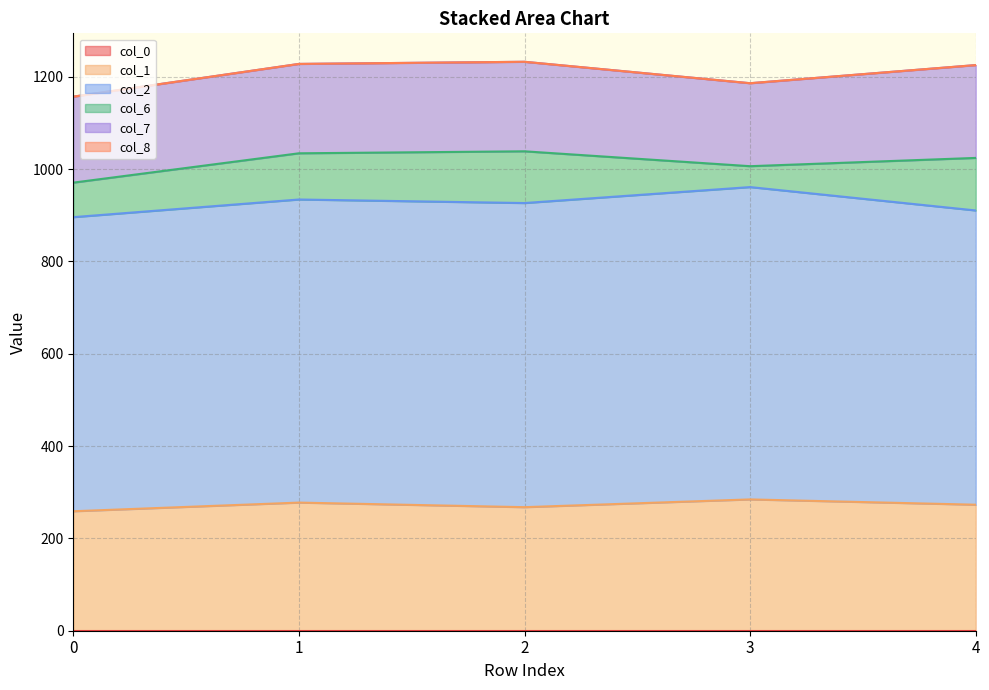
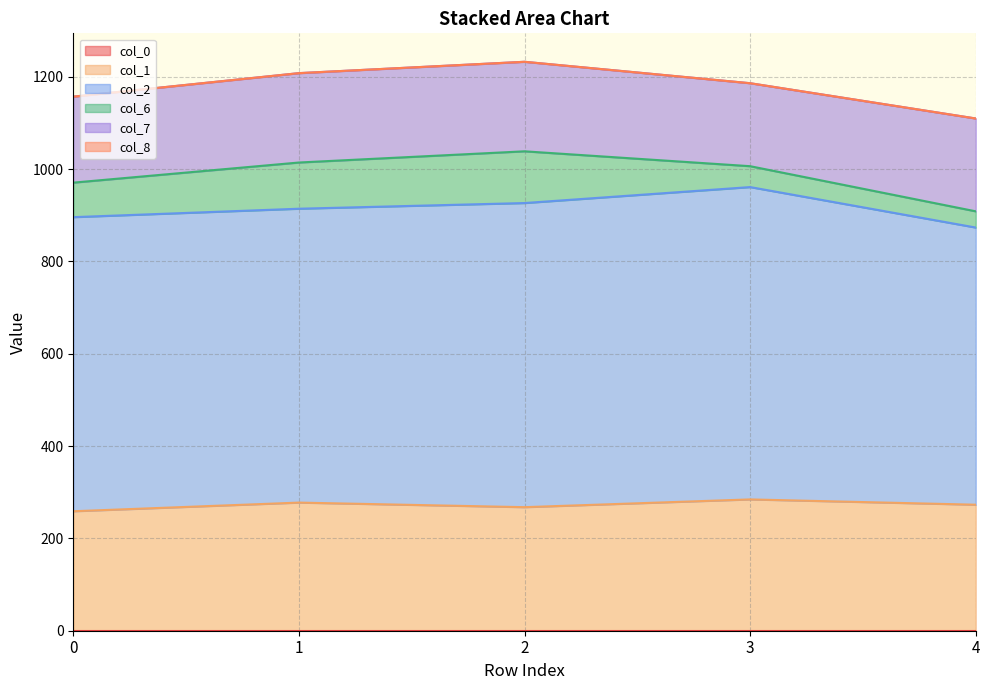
  {
    "col_2": {
      "0": 640,
-     "1": 660,
+     "1": 640,
      "2": 660,
      "3": 680,
-     "4": 640
+     "4": 600
    },
    "col_6": {
      "0": 70,
      "1": 100,
      "2": 110,
      "3": 50,
-     "4": 110
+     "4": 40
    }
  }
